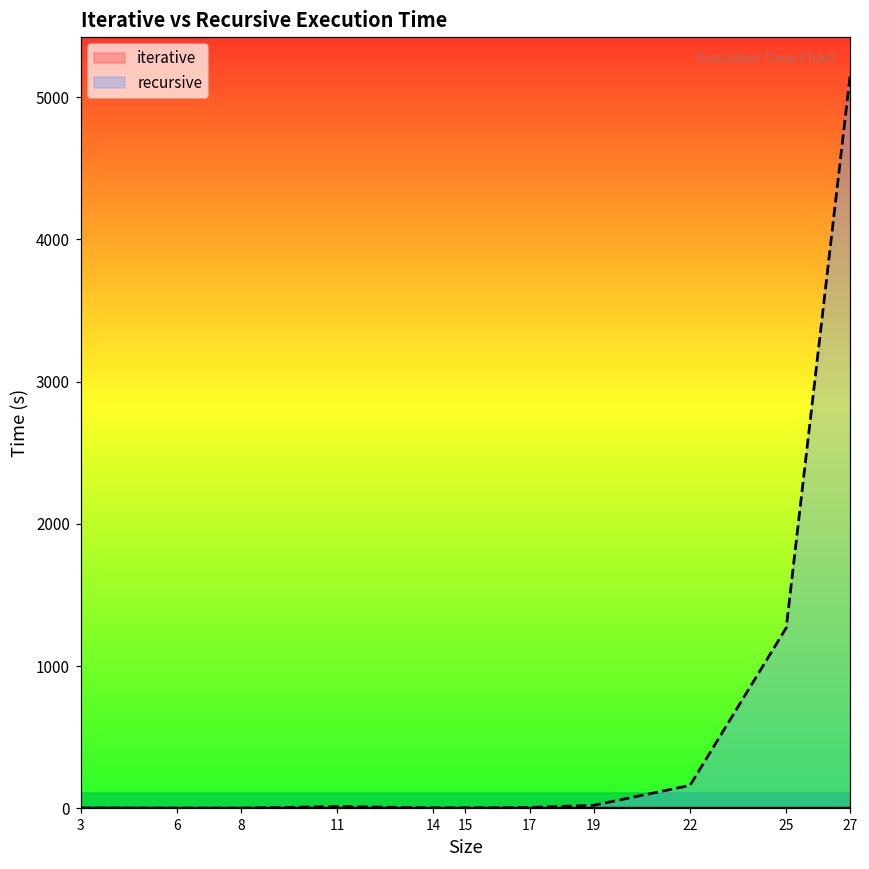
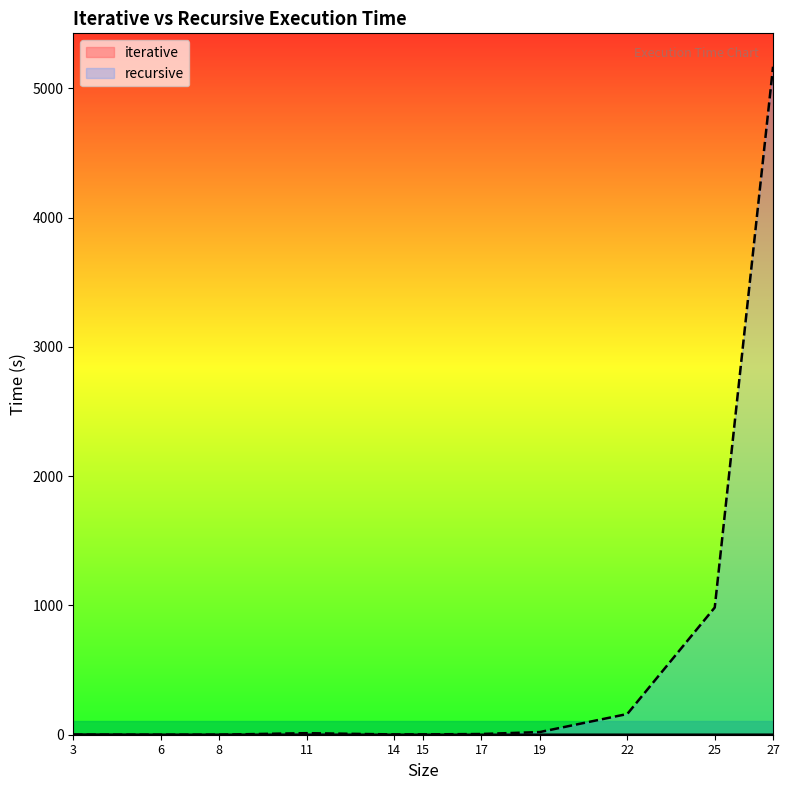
  {
    "recursive": {
      "22": 160,
-     "25": 1270,
+     "25": 980,
      "27": 5170
    }
  }
